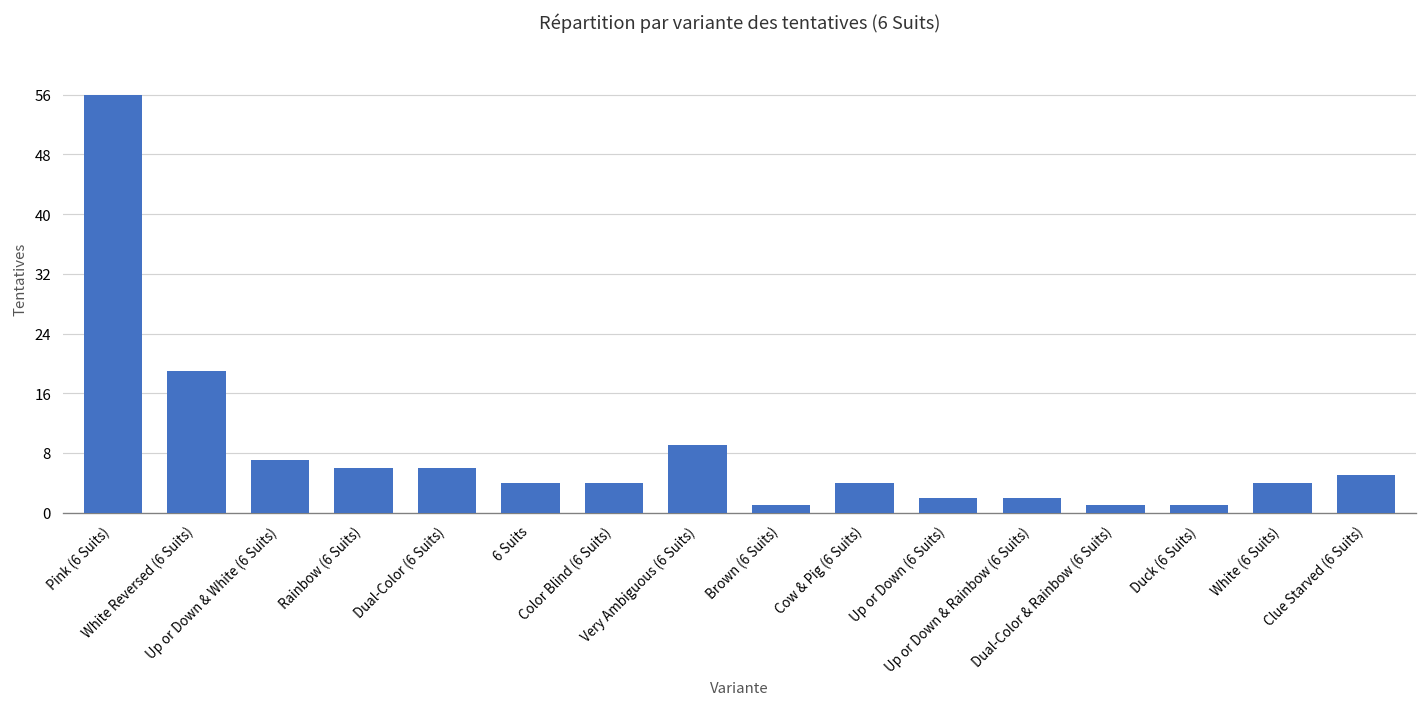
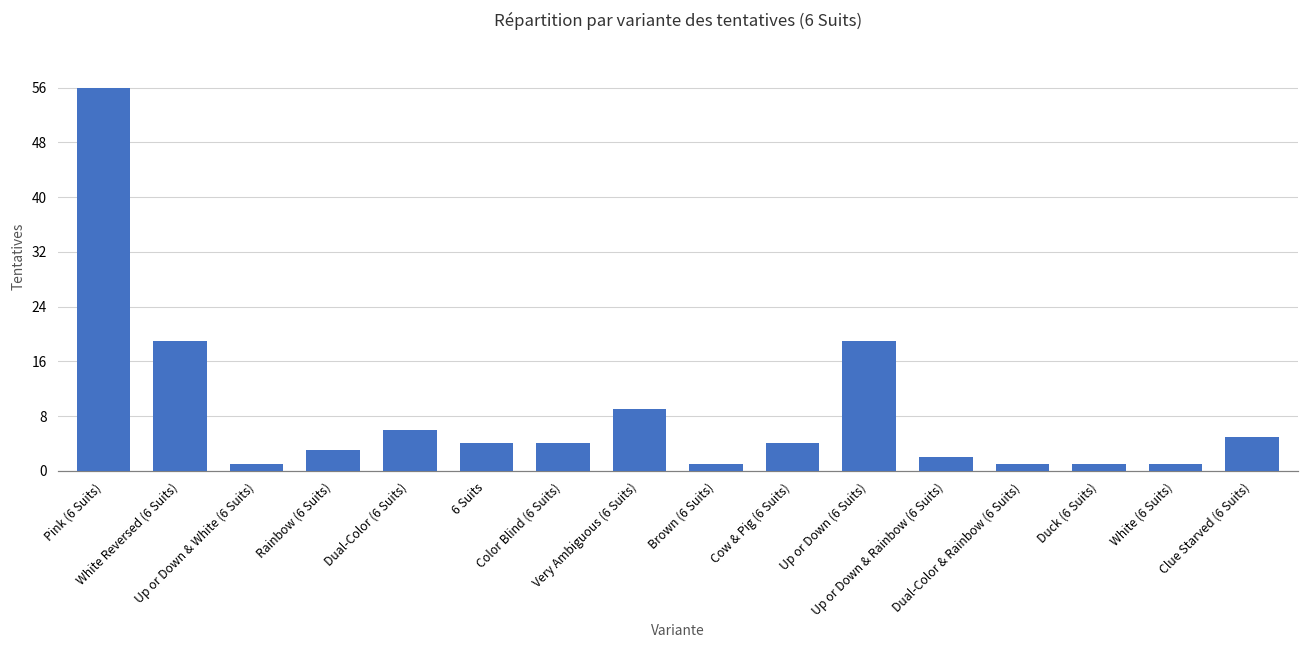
  {
    "Pink (6 Suits)": 56,
    "White Reversed (6 Suits)": 19,
-   "Up or Down & White (6 Suits)": 7,
-   "Rainbow (6 Suits)": 6,
+   "Up or Down & White (6 Suits)": 1,
+   "Rainbow (6 Suits)": 3,
    "Dual-Color (6 Suits)": 6,
    "6 Suits": 4,
    "Color Blind (6 Suits)": 4,
    "Very Ambiguous (6 Suits)": 9,
    "Brown (6 Suits)": 1,
    "Cow & Pig (6 Suits)": 4,
-   "Up or Down (6 Suits)": 2,
+   "Up or Down (6 Suits)": 19,
    "Up or Down & Rainbow (6 Suits)": 2,
    "Dual-Color & Rainbow (6 Suits)": 1,
    "Duck (6 Suits)": 1,
-   "White (6 Suits)": 4,
+   "White (6 Suits)": 1,
    "Clue Starved (6 Suits)": 5
  }
